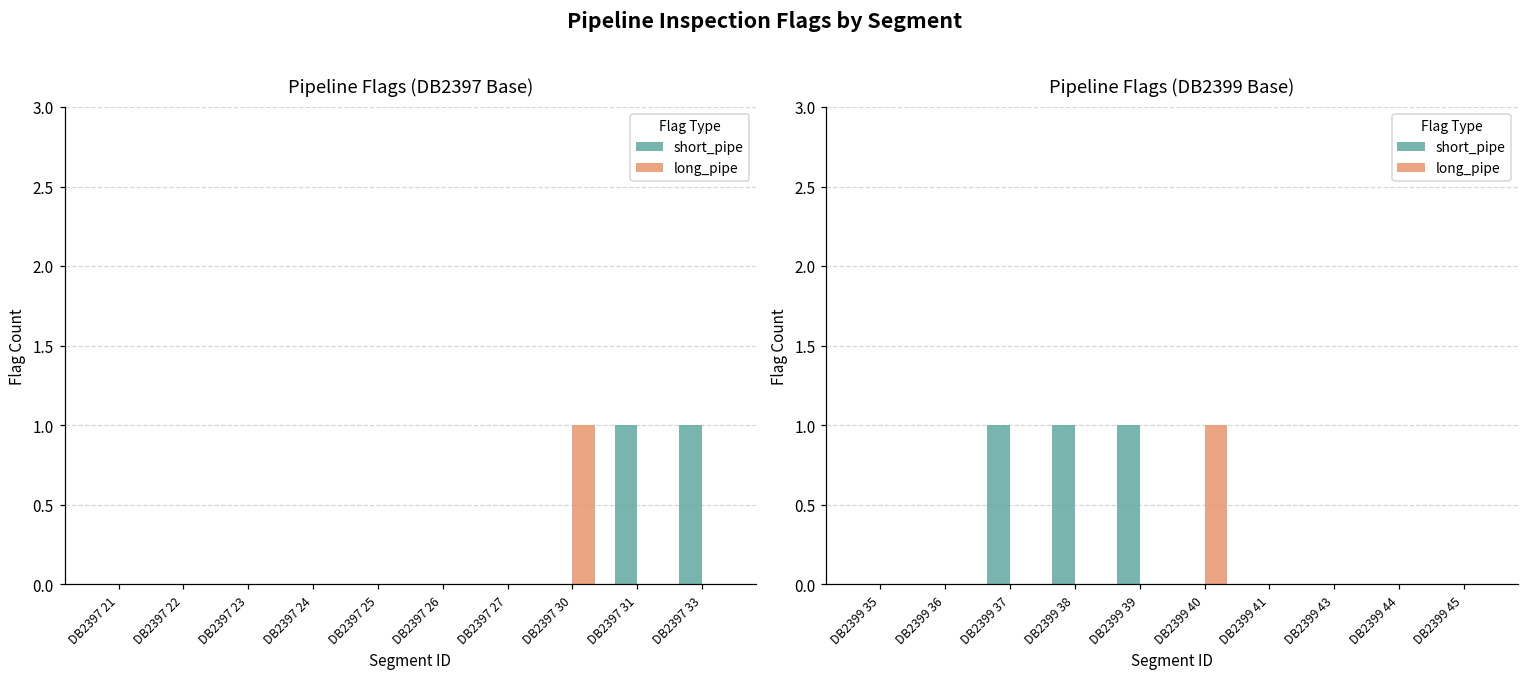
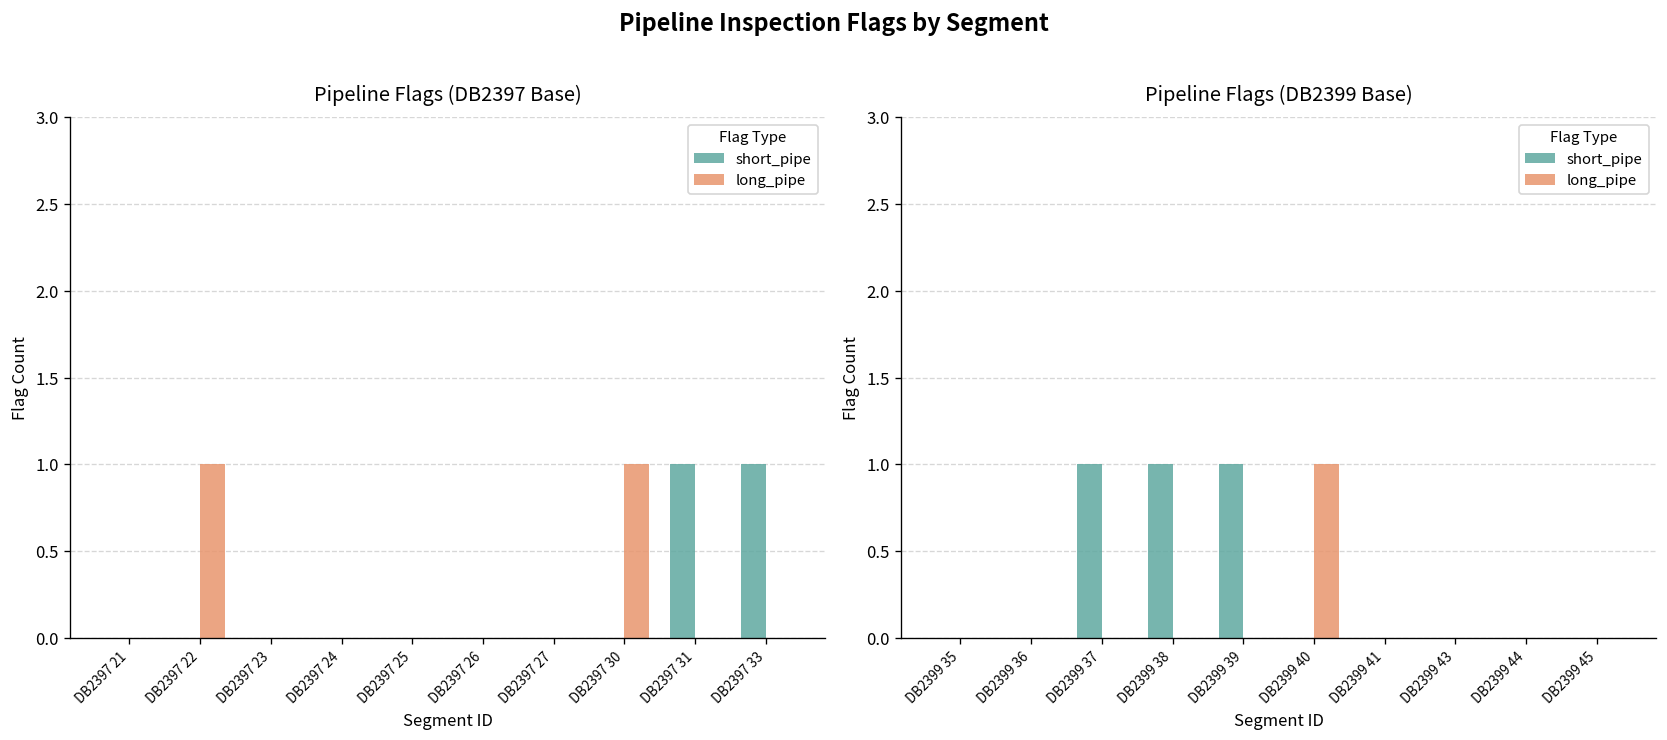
  {
    "Pipeline Flags (DB2397 Base)": {
      "short_pipe": {
        "DB2397 21": 0,
        "DB2397 22": 0,
        "DB2397 23": 0,
        "DB2397 24": 0,
        "DB2397 25": 0,
        "DB2397 26": 0,
        "DB2397 27": 0,
        "DB2397 30": 0,
        "DB2397 31": 1,
        "DB2397 33": 1
      },
      "long_pipe": {
        "DB2397 21": 0,
-       "DB2397 22": 0,
+       "DB2397 22": 1,
        "DB2397 23": 0,
        "DB2397 24": 0,
        "DB2397 25": 0,
        "DB2397 26": 0,
        "DB2397 27": 0,
        "DB2397 30": 1,
        "DB2397 31": 0,
        "DB2397 33": 0
      }
    },
    "Pipeline Flags (DB2399 Base)": {
      "short_pipe": {
        "DB2399 35": 0.00,
        "DB2399 36": 0.00,
        "DB2399 37": 1.00,
        "DB2399 38": 1.00,
        "DB2399 39": 1.00,
        "DB2399 40": 0.00,
        "DB2399 41": 0.00,
        "DB2399 43": 0.00,
        "DB2399 44": 0.00,
        "DB2399 45": 0.00
      },
      "long_pipe": {
        "DB2399 35": 0.00,
        "DB2399 36": 0.00,
        "DB2399 37": 0.00,
        "DB2399 38": 0.00,
        "DB2399 39": 0.00,
        "DB2399 40": 1.00,
        "DB2399 41": 0.00,
        "DB2399 43": 0.00,
        "DB2399 44": 0.00,
        "DB2399 45": 0.00
      }
    }
  }
